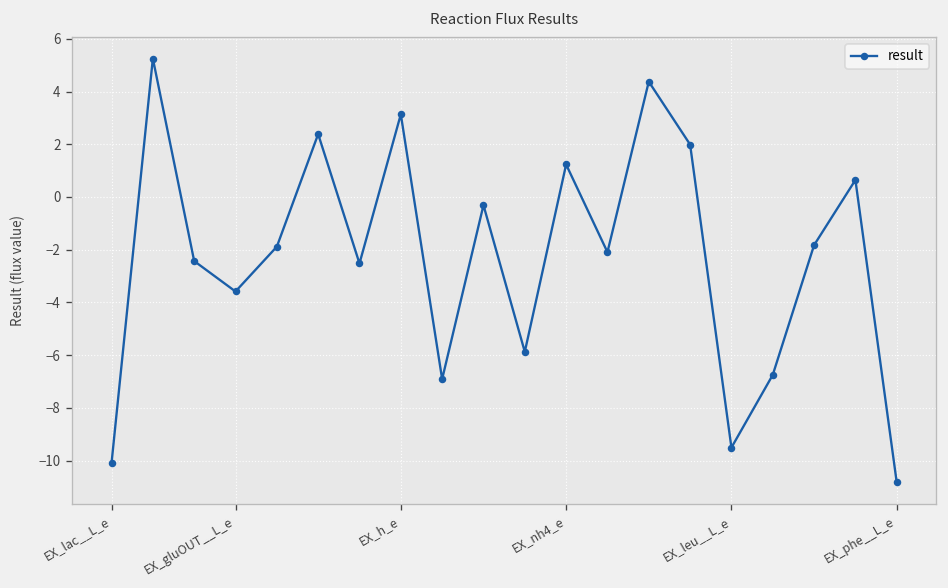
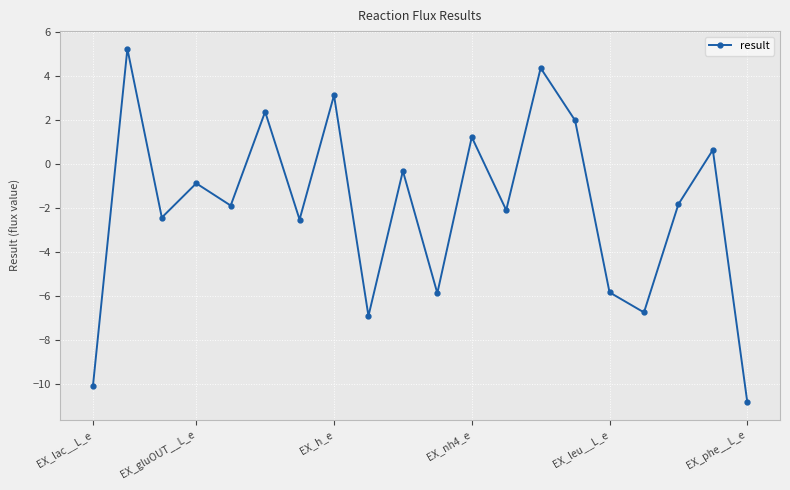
  {
    "EX_lac__L_e": -10.1,
-   "EX_gluOUT__L_e": -3.6,
+   "EX_gluOUT__L_e": -0.9,
    "EX_h_e": 3.1,
    "EX_nh4_e": 1.2,
-   "EX_leu__L_e": -9.5,
+   "EX_leu__L_e": -5.8,
    "EX_phe__L_e": -10.8
  }
